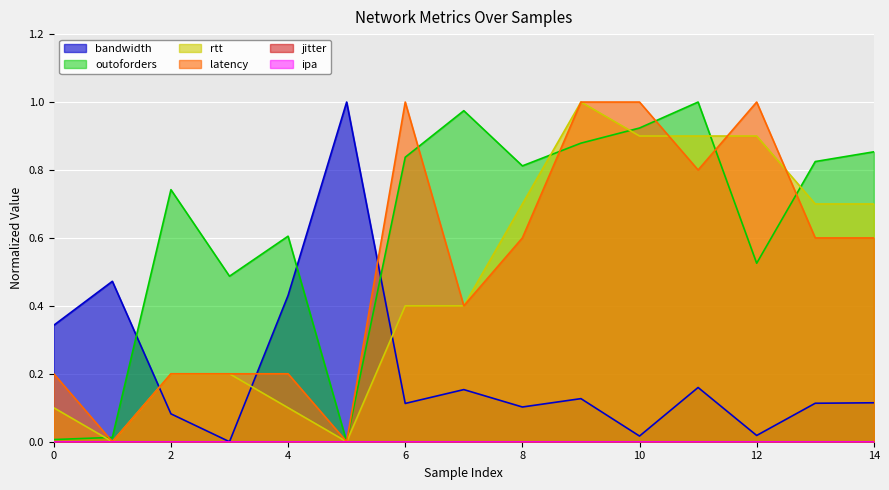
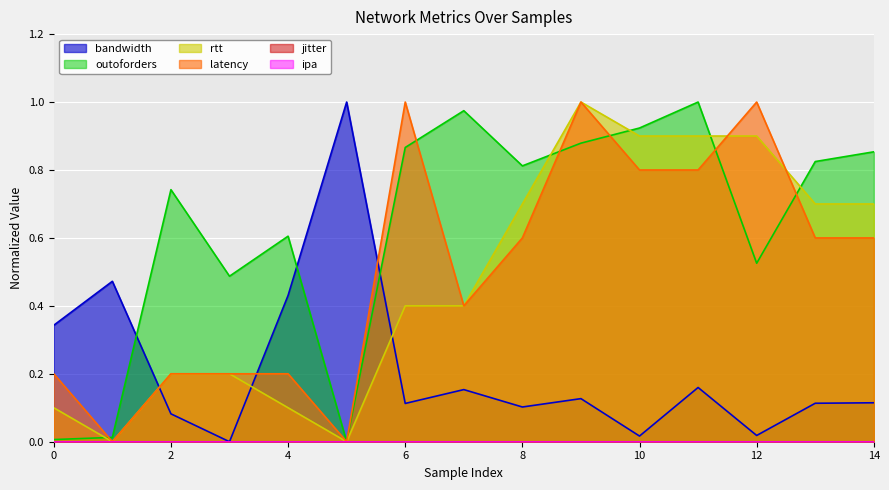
  {
    "bandwidth": {
      "0": 0.34,
      "2": 0.08,
      "4": 0.43,
      "6": 0.11,
      "8": 0.10,
      "10": 0.02,
      "12": 0.02,
      "14": 0.11
    },
    "outoforders": {
      "2": 0.74,
      "4": 0.61,
-     "6": 0.84,
+     "6": 0.87,
      "8": 0.81,
      "10": 0.92,
      "12": 0.53,
      "14": 0.85
    },
    "rtt": {
      "0": 0.10,
      "4": 0.10,
      "6": 0.40,
      "8": 0.70,
      "10": 0.90,
      "12": 0.90,
      "14": 0.70
    },
    "latency": {
      "0": 0.20,
      "4": 0.20,
      "6": 1.00,
      "8": 0.60,
-     "10": 1.00,
+     "10": 0.80,
      "12": 1.00,
      "14": 0.60
    },
    "ipa": {
      "2": 0.00,
      "4": 0.00,
      "6": 0.00,
      "8": 0.00,
      "10": 0.00,
      "12": 0.00,
      "14": 0.00
    }
  }
